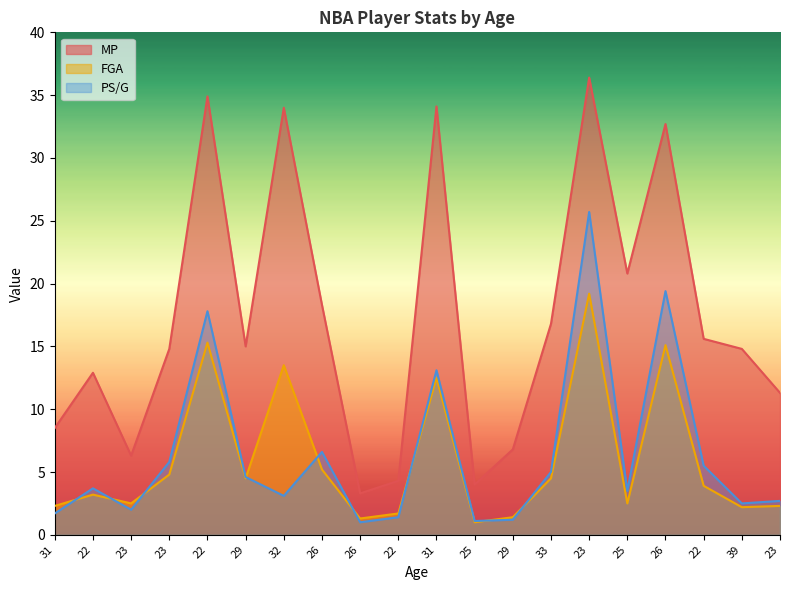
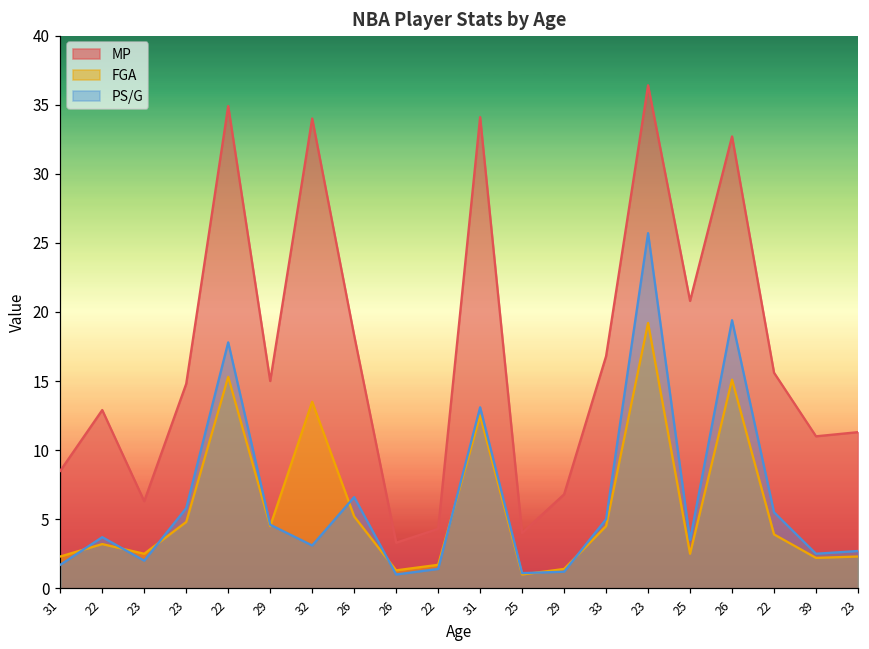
  {
    "MP": {
      "32": 34.0,
      "33": 16.8,
-     "39": 14.8
+     "39": 11.0
    },
    "FGA": {
      "32": 13.5,
      "33": 4.5,
      "39": 2.2
    },
    "PS/G": {
      "32": 3.1,
      "33": 5.0,
      "39": 2.5
    }
  }
